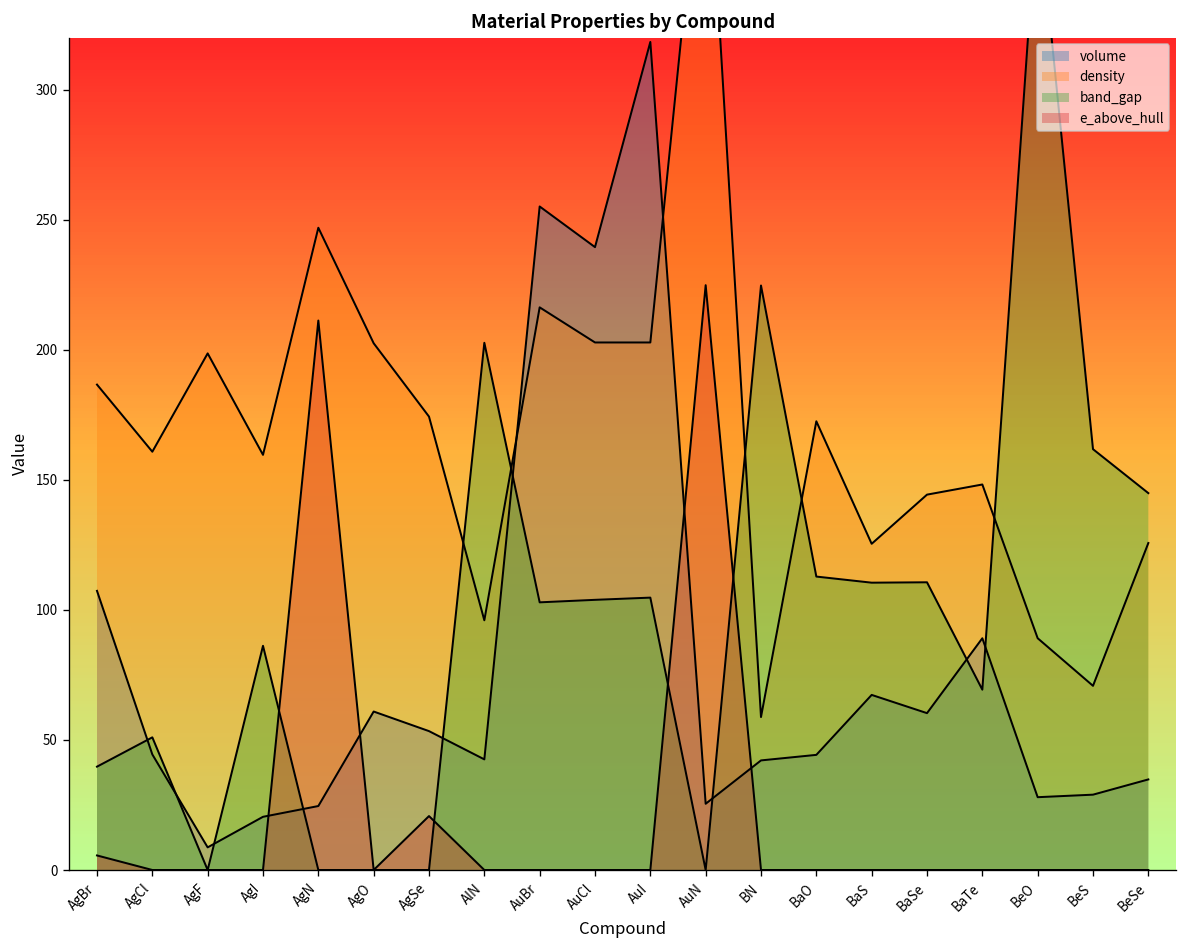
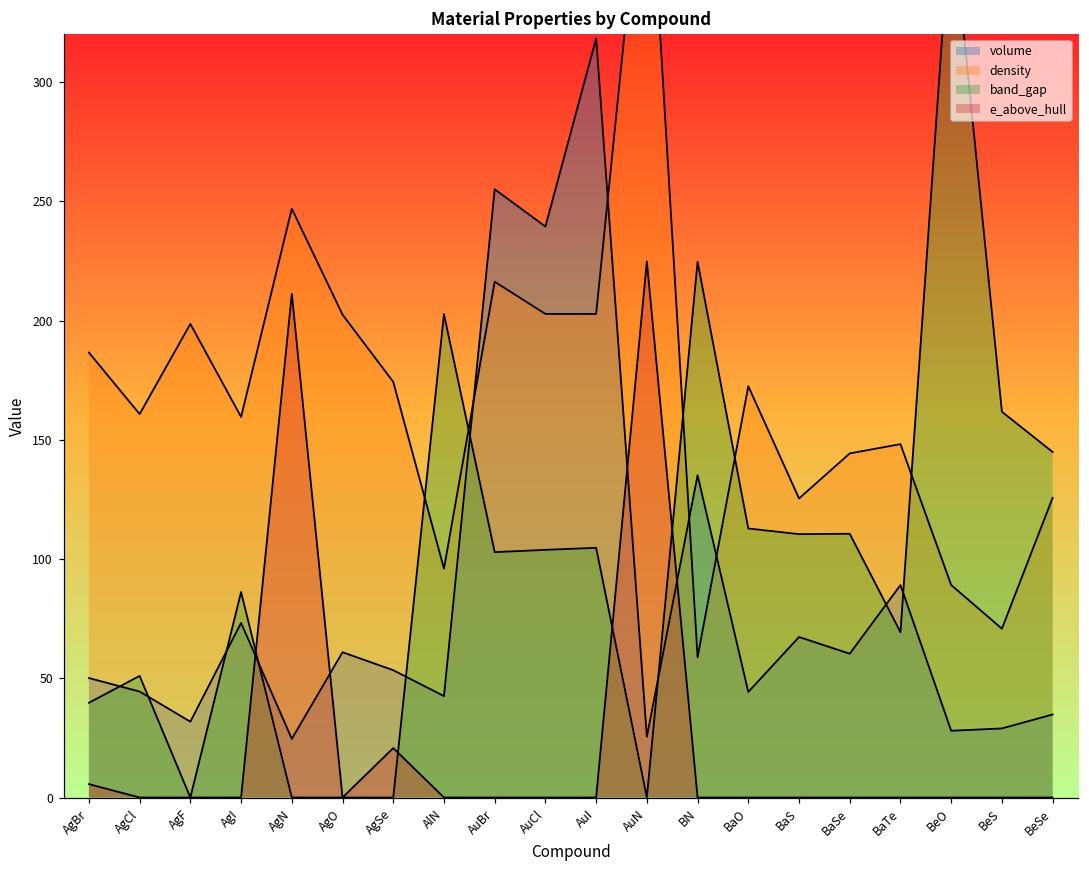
  {
    "volume": {
-     "AgBr": 107,
+     "AgBr": 50,
      "AgCl": 44,
-     "AgF": 9,
-     "AgI": 20,
+     "AgF": 32,
+     "AgI": 73,
      "AgN": 25,
      "AgO": 61,
      "AgSe": 53,
      "AlN": 43,
      "AuBr": 255,
      "AuCl": 239,
      "AuI": 318,
      "AuN": 25,
-     "BN": 42,
+     "BN": 135,
      "BaO": 44,
      "BaS": 67,
      "BaSe": 60,
      "BaTe": 89,
      "BeO": 28,
      "BeS": 29,
      "BeSe": 35
    },
    "band_gap": {
      "AgBr": 40,
      "AgCl": 51,
      "AgI": 86,
      "AgN": 0,
      "AgSe": 0,
      "AlN": 203,
      "AuBr": 103,
      "AuCl": 104,
      "AuI": 105,
      "AuN": 0,
      "BN": 225,
      "BaO": 113,
      "BaS": 110,
      "BaSe": 111,
      "BaTe": 69,
      "BeS": 162,
      "BeSe": 145
    }
  }
